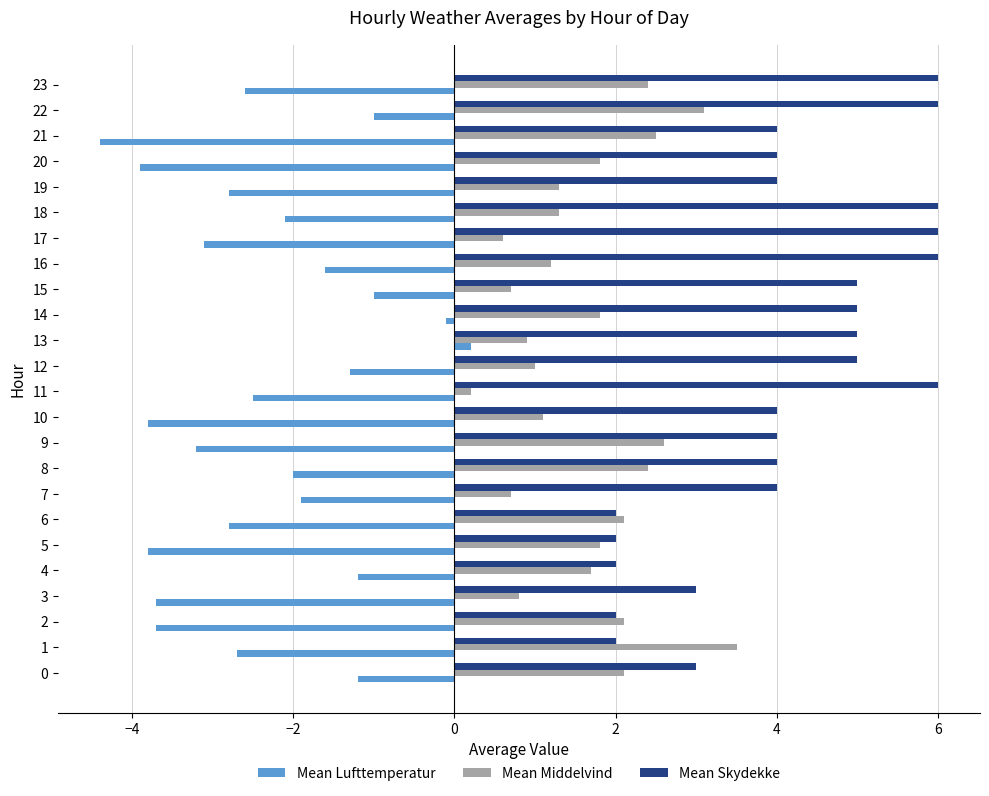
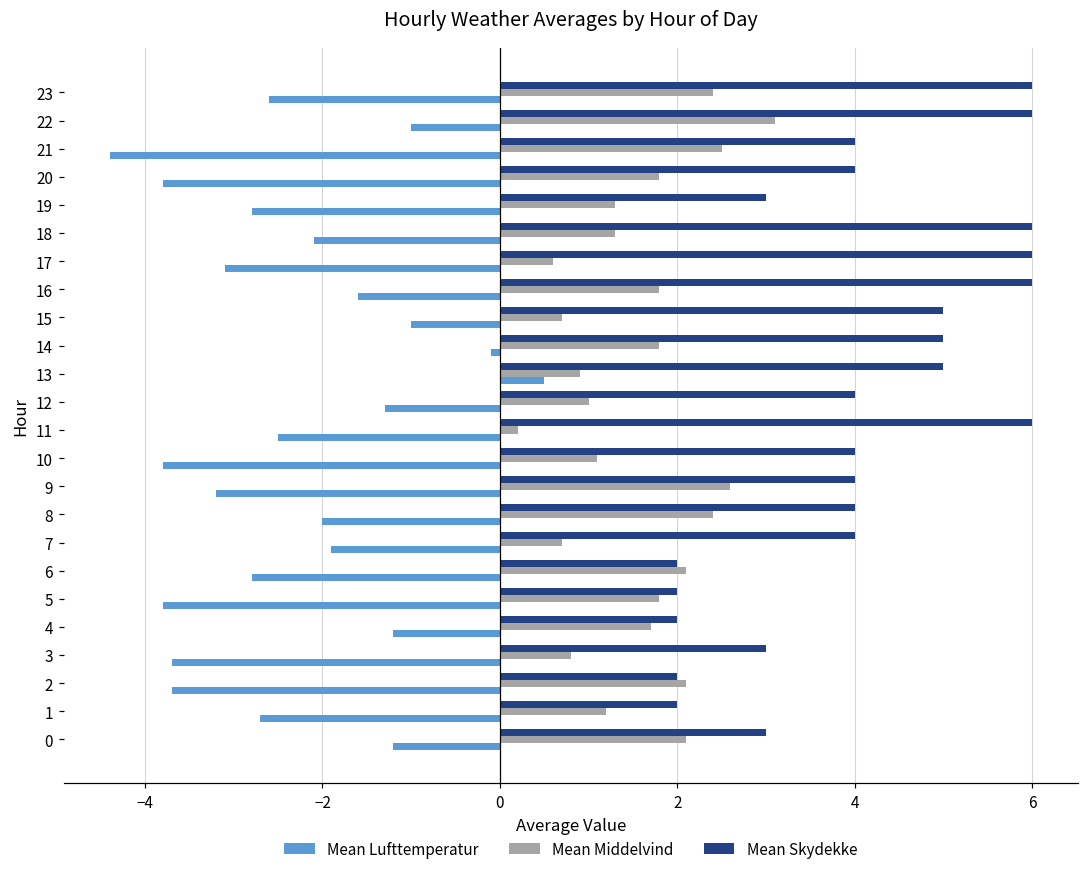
  {
    "Mean Lufttemperatur": {
      "23": -2.6,
      "22": -1.0,
      "21": -4.4,
-     "20": -3.9,
+     "20": -3.8,
      "19": -2.8,
      "18": -2.1,
      "17": -3.1,
      "16": -1.6,
      "15": -1.0,
      "14": -0.1,
-     "13": 0.2,
+     "13": 0.5,
      "12": -1.3,
      "11": -2.5,
      "10": -3.8,
      "9": -3.2,
      "8": -2.0,
      "7": -1.9,
      "6": -2.8,
      "5": -3.8,
      "4": -1.2,
      "3": -3.7,
      "2": -3.7,
      "1": -2.7,
      "0": -1.2
    },
    "Mean Middelvind": {
      "23": 2.4,
      "22": 3.1,
      "21": 2.5,
      "20": 1.8,
      "19": 1.3,
      "18": 1.3,
      "17": 0.6,
-     "16": 1.2,
+     "16": 1.8,
      "15": 0.7,
      "14": 1.8,
      "13": 0.9,
      "12": 1.0,
      "11": 0.2,
      "10": 1.1,
      "9": 2.6,
      "8": 2.4,
      "7": 0.7,
      "6": 2.1,
      "5": 1.8,
      "4": 1.7,
      "3": 0.8,
      "2": 2.1,
-     "1": 3.5,
+     "1": 1.2,
      "0": 2.1
    },
    "Mean Skydekke": {
      "23": 6,
      "22": 6,
      "21": 4,
      "20": 4,
-     "19": 4,
+     "19": 3,
      "18": 6,
      "17": 6,
      "16": 6,
      "15": 5,
      "14": 5,
      "13": 5,
-     "12": 5,
+     "12": 4,
      "11": 6,
      "10": 4,
      "9": 4,
      "8": 4,
      "7": 4,
      "6": 2,
      "5": 2,
      "4": 2,
      "3": 3,
      "2": 2,
      "1": 2,
      "0": 3
    }
  }
